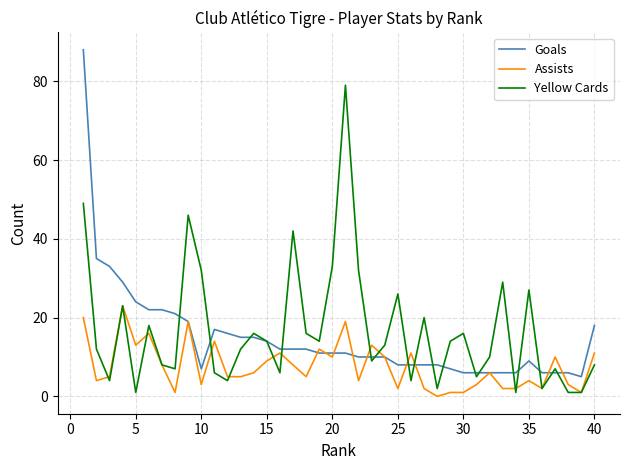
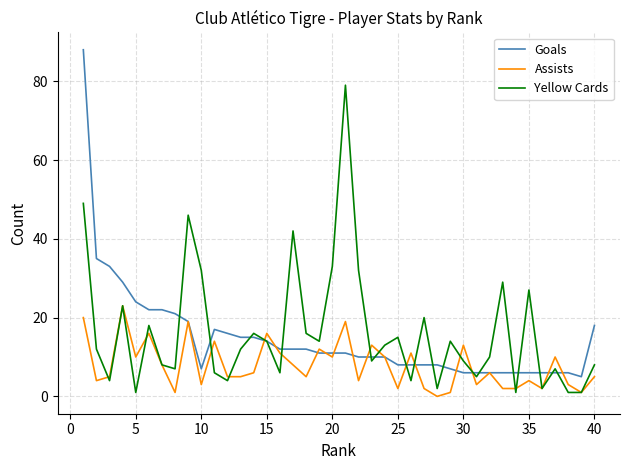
  {
    "Goals": {
      "5": 24,
      "10": 7,
      "20": 11,
      "25": 8,
      "30": 6,
-     "35": 9,
+     "35": 6,
      "40": 18
    },
    "Assists": {
-     "5": 13,
+     "5": 10,
      "10": 3,
-     "15": 9,
+     "15": 16,
      "20": 10,
      "25": 2,
-     "30": 1,
+     "30": 13,
      "35": 4,
-     "40": 11
+     "40": 5
    },
    "Yellow Cards": {
      "5": 1,
      "10": 32,
      "20": 33,
-     "25": 26,
-     "30": 16,
+     "25": 15,
+     "30": 9,
      "35": 27,
      "40": 8
    }
  }
